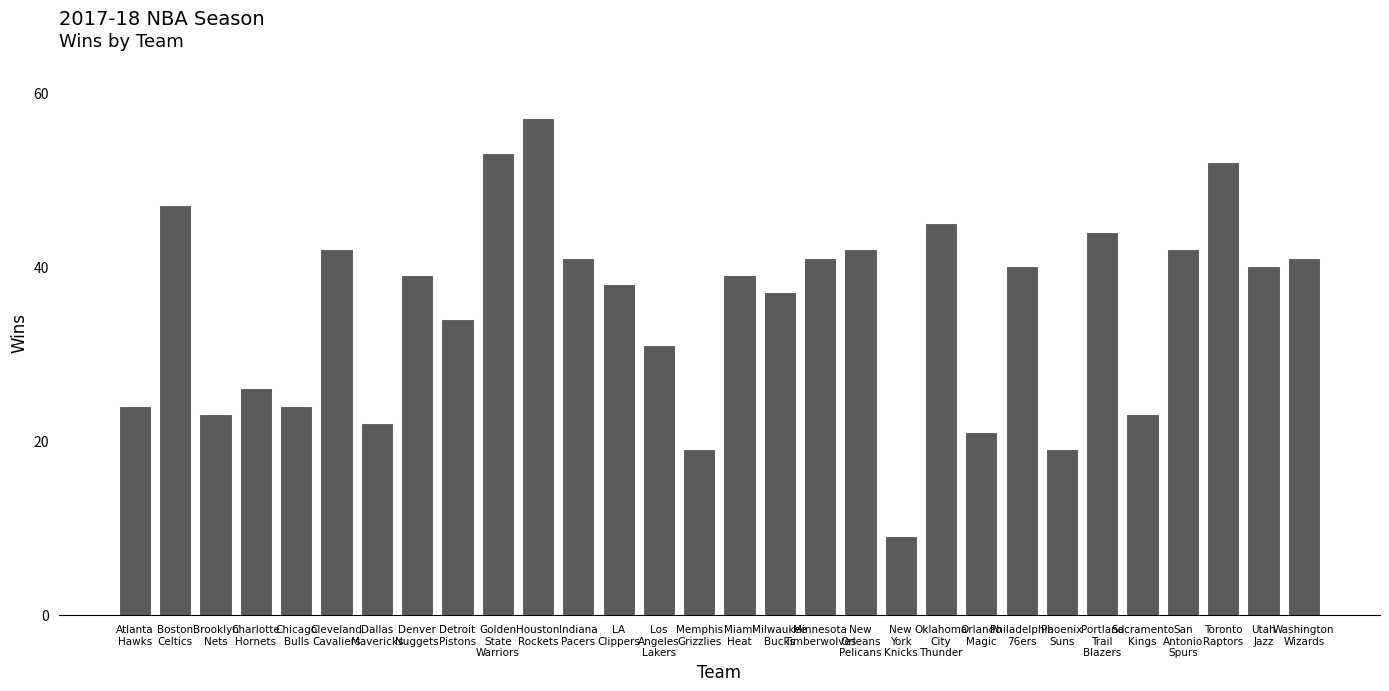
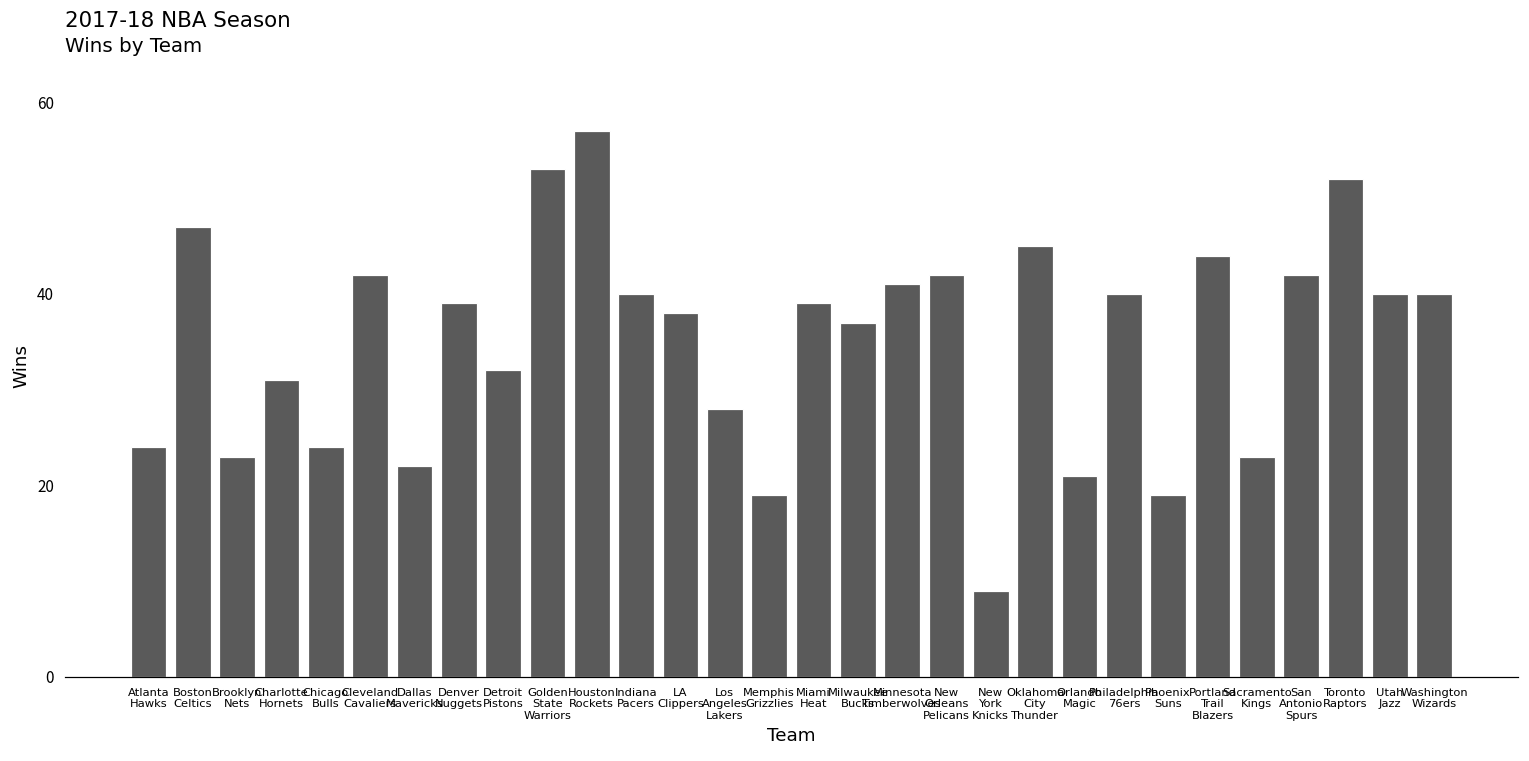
  {
    "Atlanta Hawks": 24,
    "Boston Celtics": 47,
-   "Charlotte Hornets": 26,
-   "Detroit Pistons": 34,
+   "Charlotte Hornets": 31,
+   "Detroit Pistons": 32,
    "Golden State Warriors": 53,
    "Houston Rockets": 57,
-   "Indiana Pacers": 41,
+   "Indiana Pacers": 40,
    "LA Clippers": 38,
-   "Los Angeles Lakers": 31,
+   "Los Angeles Lakers": 28,
    "Memphis Grizzlies": 19,
    "Miami Heat": 39,
    "New York Knicks": 9,
    "Oklahoma City Thunder": 45,
    "Toronto Raptors": 52,
    "Utah Jazz": 40,
-   "Washington Wizards": 41
+   "Washington Wizards": 40
  }
